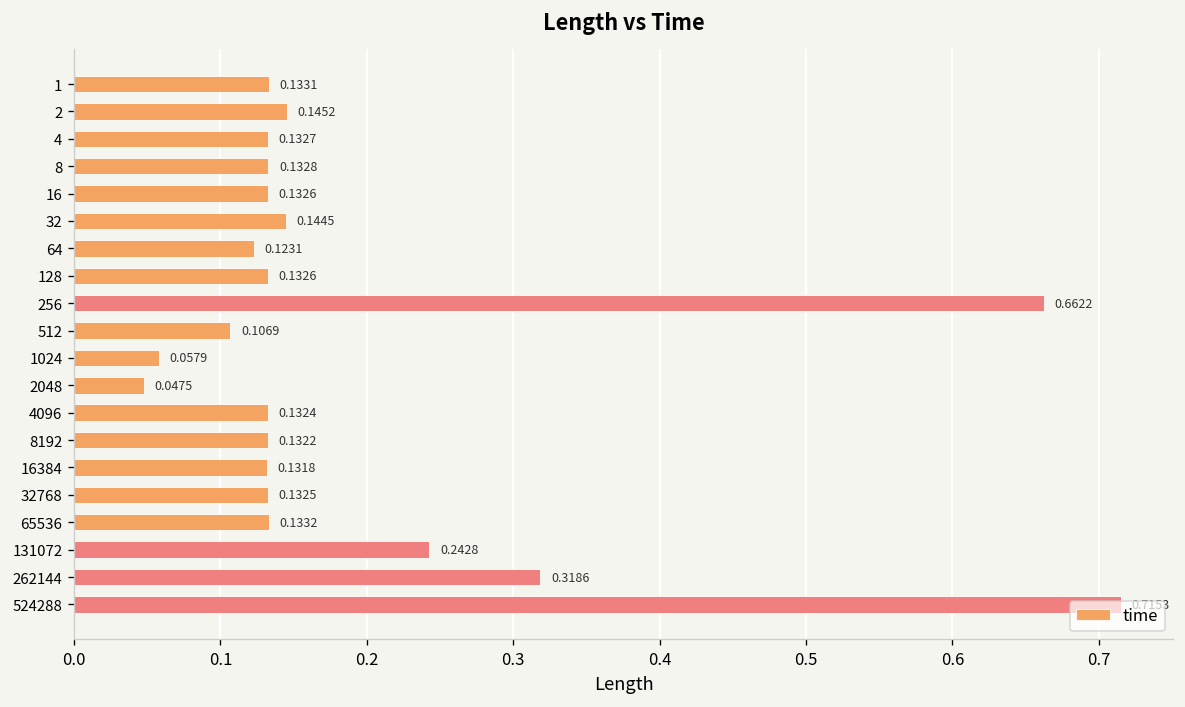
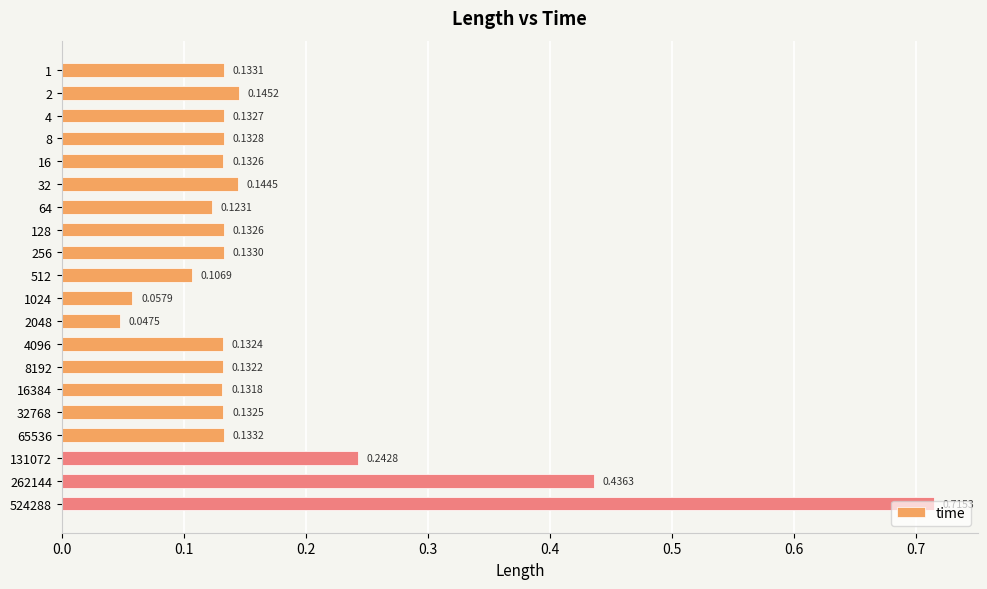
  {
    "1": 0.1331,
    "2": 0.1452,
    "4": 0.1327,
    "8": 0.1328,
    "16": 0.1326,
    "32": 0.1445,
    "64": 0.1231,
    "128": 0.1326,
-   "256": 0.6622,
+   "256": 0.1330,
    "512": 0.1069,
    "1024": 0.0579,
    "2048": 0.0475,
    "4096": 0.1324,
    "8192": 0.1322,
    "16384": 0.1318,
    "32768": 0.1325,
    "65536": 0.1332,
    "131072": 0.2428,
-   "262144": 0.3186
+   "262144": 0.4363
  }
